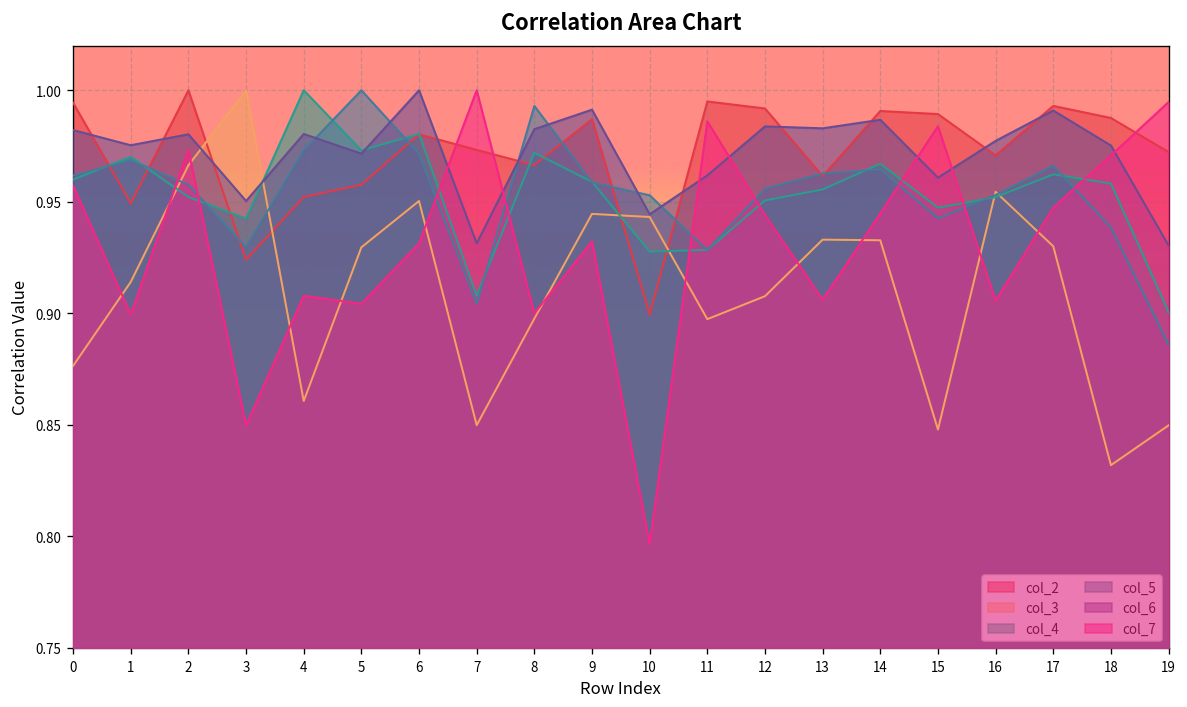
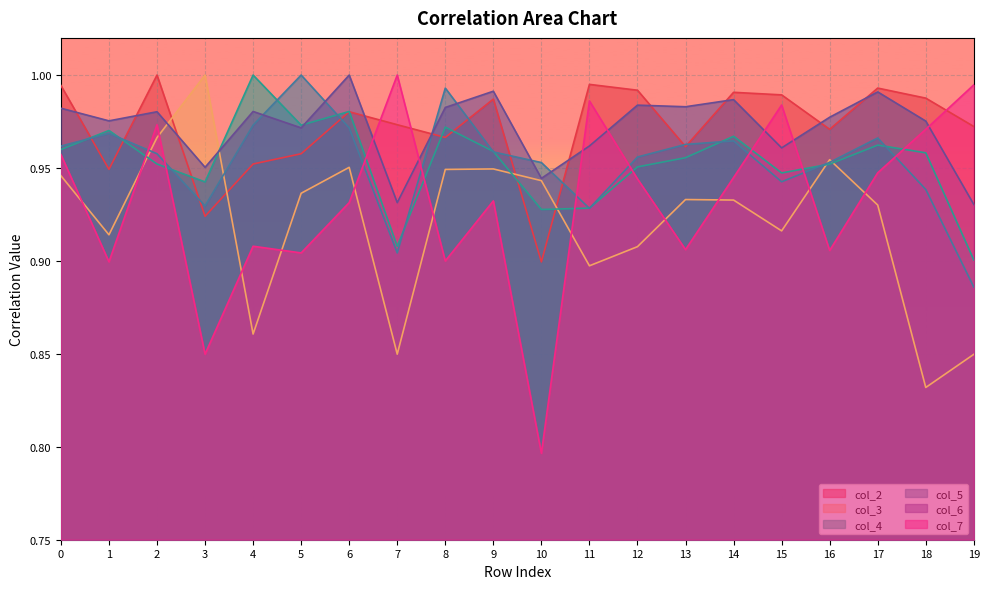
  {
    "col_3": {
-     "0": 0.876,
+     "0": 0.946,
      "1": 0.914,
      "2": 0.966,
      "3": 1.000,
      "4": 0.861,
-     "5": 0.930,
+     "5": 0.936,
      "6": 0.950,
      "7": 0.850,
-     "8": 0.898,
-     "9": 0.945,
+     "8": 0.949,
+     "9": 0.949,
      "11": 0.897,
      "12": 0.908,
      "13": 0.933,
      "14": 0.933,
-     "15": 0.848,
+     "15": 0.916,
      "16": 0.954,
      "17": 0.930,
      "18": 0.832,
      "19": 0.850
    }
  }
